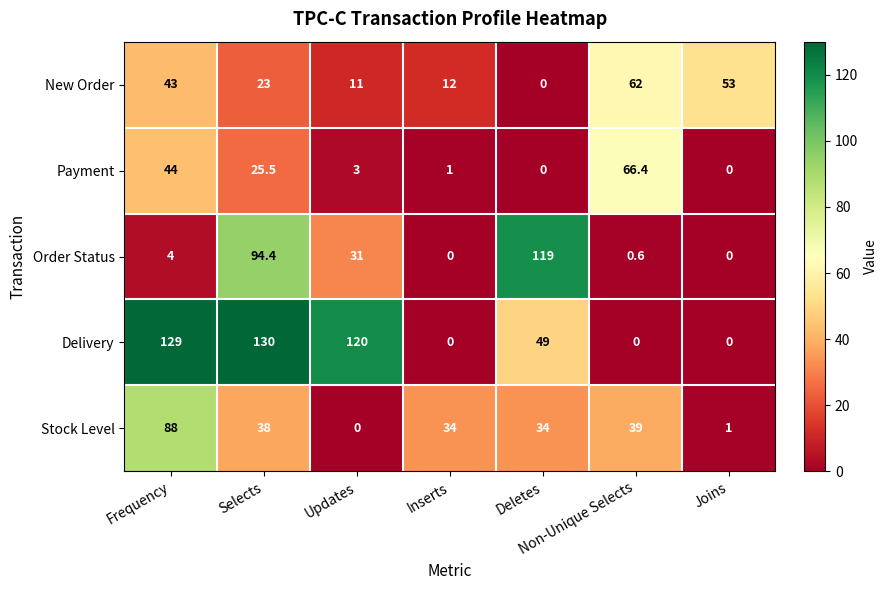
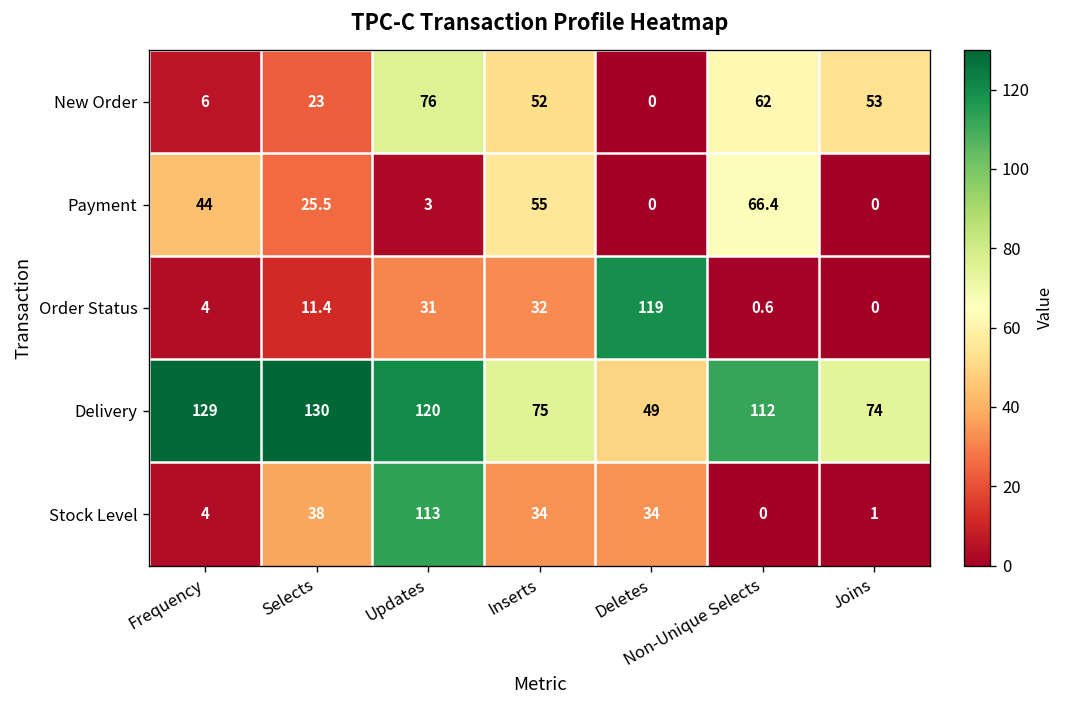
  {
    "New Order": {
-     "Frequency": 43,
+     "Frequency": 6,
      "Selects": 23,
-     "Updates": 11,
-     "Inserts": 12,
+     "Updates": 76,
+     "Inserts": 52,
      "Deletes": 0,
      "Non-Unique Selects": 62,
      "Joins": 53
    },
    "Payment": {
      "Frequency": 44,
      "Selects": 25.5,
      "Updates": 3,
-     "Inserts": 1,
+     "Inserts": 55,
      "Deletes": 0,
      "Non-Unique Selects": 66.4,
      "Joins": 0
    },
    "Order Status": {
      "Frequency": 4,
-     "Selects": 94.4,
+     "Selects": 11.4,
      "Updates": 31,
-     "Inserts": 0,
+     "Inserts": 32,
      "Deletes": 119,
      "Non-Unique Selects": 0.6,
      "Joins": 0
    },
    "Delivery": {
      "Frequency": 129,
      "Selects": 130,
      "Updates": 120,
-     "Inserts": 0,
+     "Inserts": 75,
      "Deletes": 49,
-     "Non-Unique Selects": 0,
-     "Joins": 0
+     "Non-Unique Selects": 112,
+     "Joins": 74
    },
    "Stock Level": {
-     "Frequency": 88,
+     "Frequency": 4,
      "Selects": 38,
-     "Updates": 0,
+     "Updates": 113,
      "Inserts": 34,
      "Deletes": 34,
-     "Non-Unique Selects": 39,
+     "Non-Unique Selects": 0,
      "Joins": 1
    }
  }
